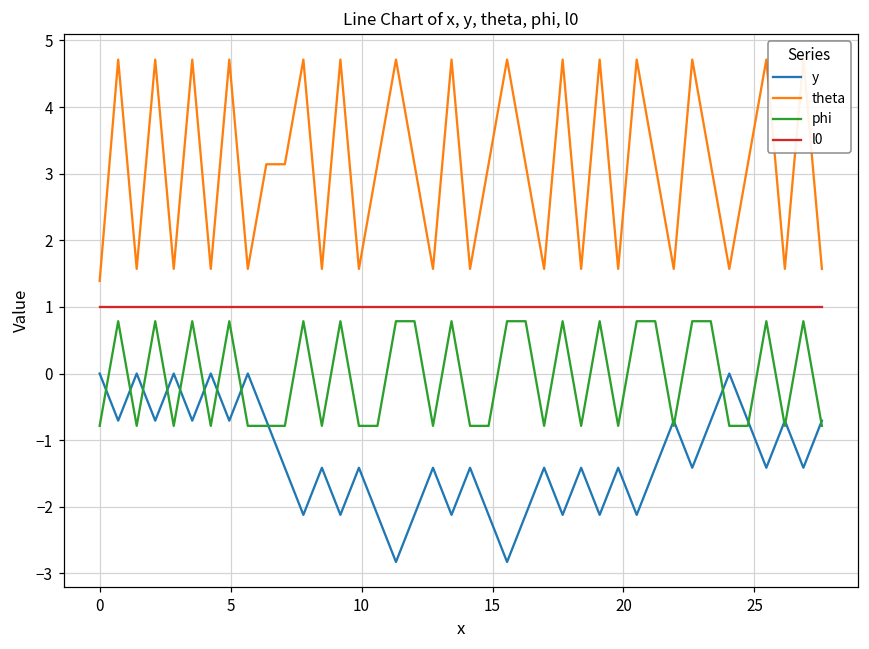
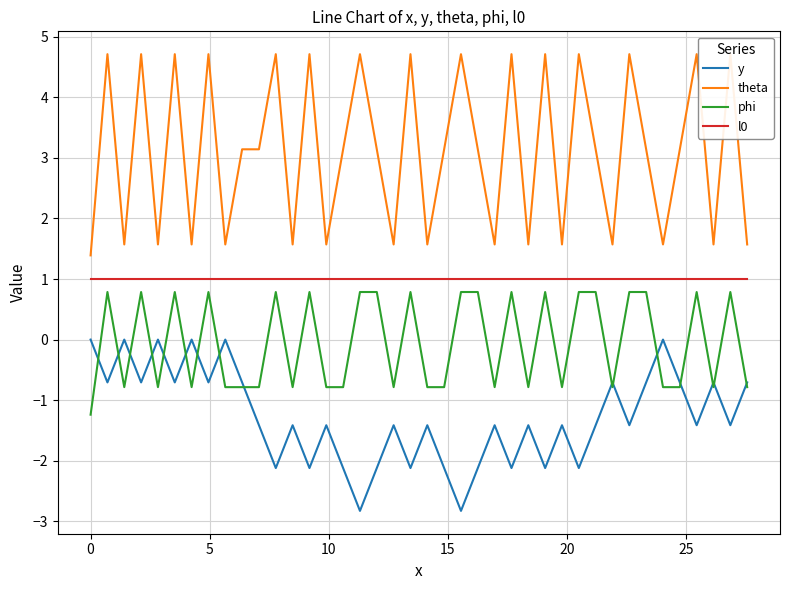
  {
    "y": {
      "0": 0.0
    },
    "theta": {
      "0": 1.4
    },
    "phi": {
-     "0": -0.8
+     "0": -1.2
    },
    "l0": {
      "0": 1.0
    }
  }
